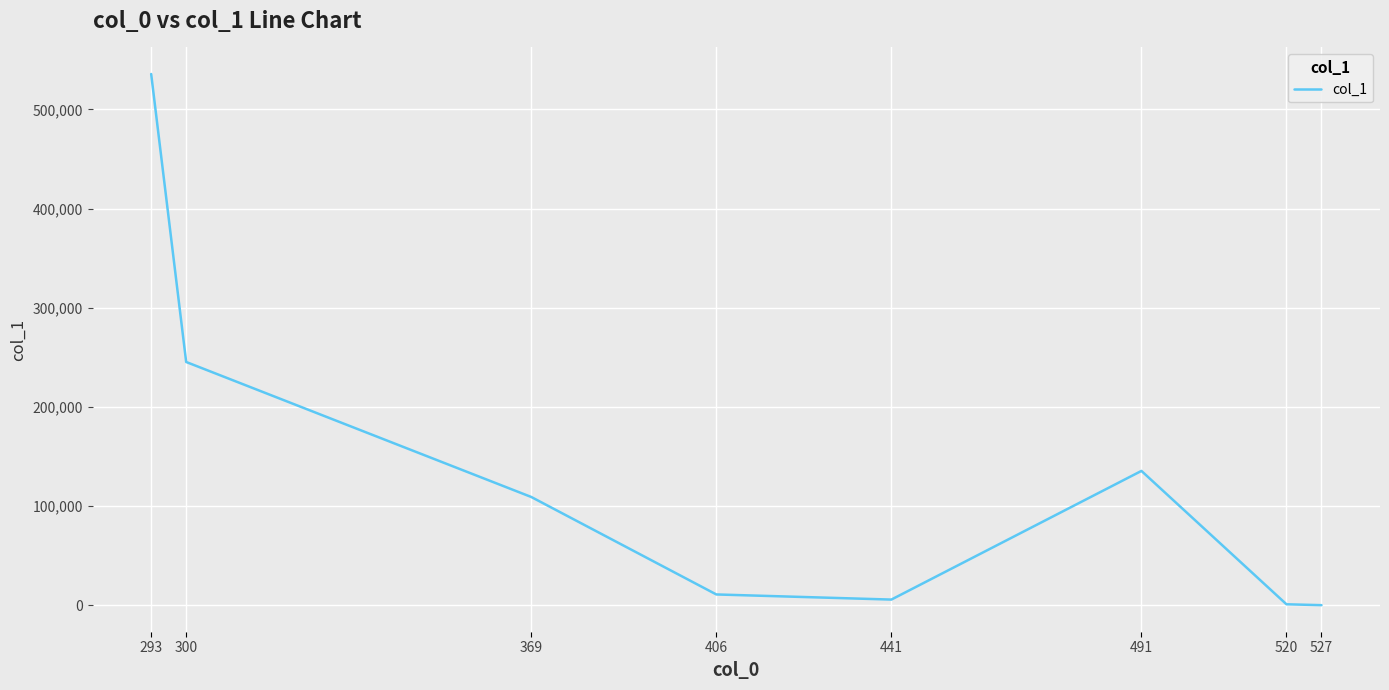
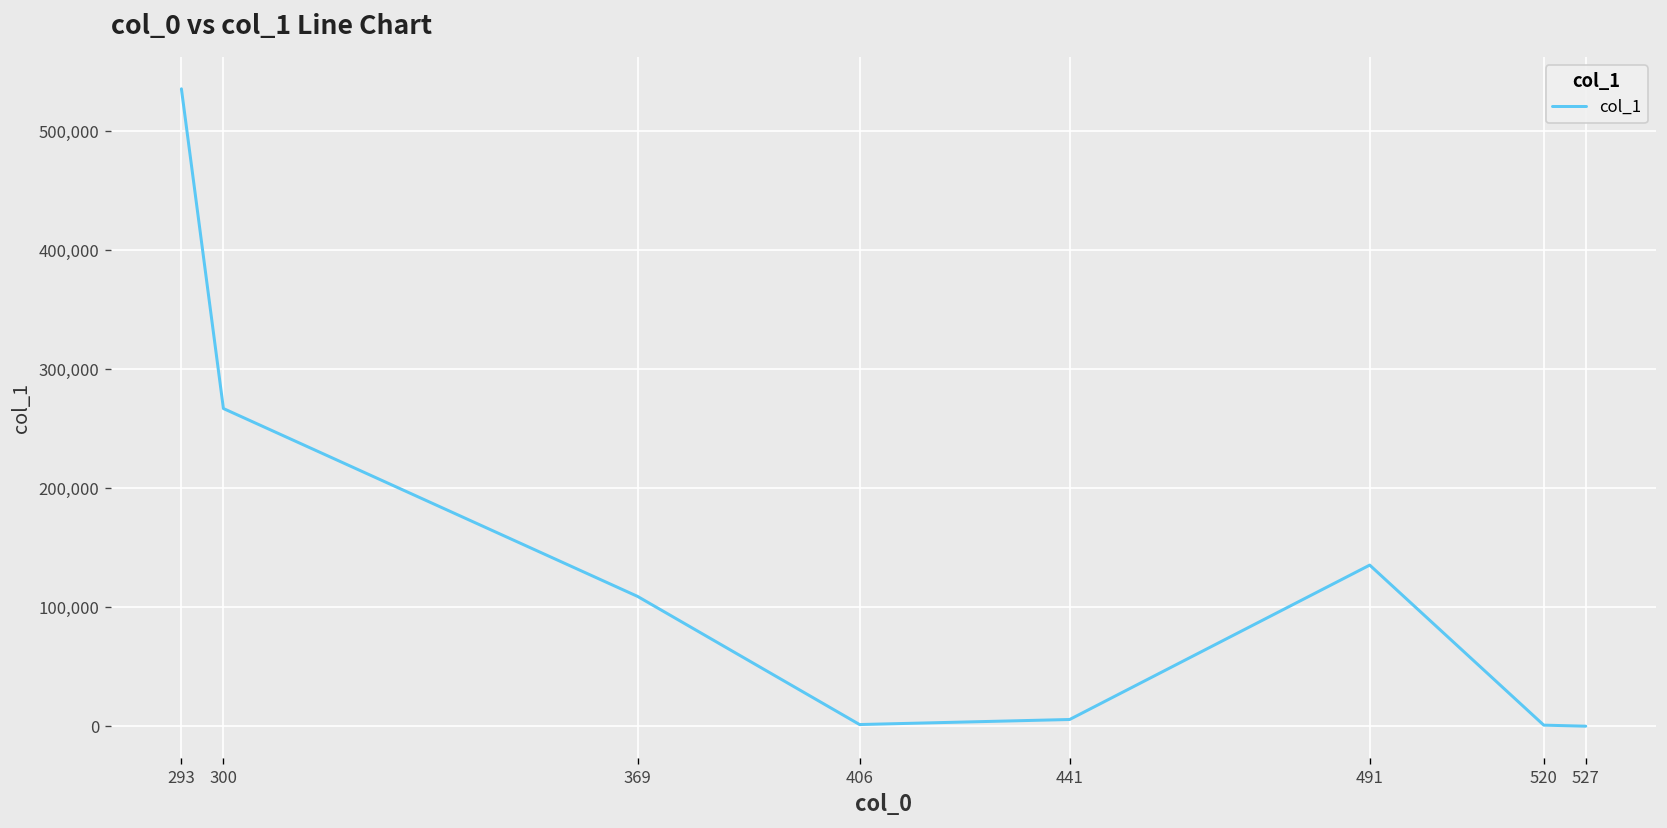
  {
    "293": "540,000",
-   "300": "250,000",
+   "300": "270,000",
    "369": "110,000",
-   "406": "10,000",
+   "406": "0",
    "441": "10,000",
    "491": "140,000",
    "520": "0",
    "527": "0"
  }
